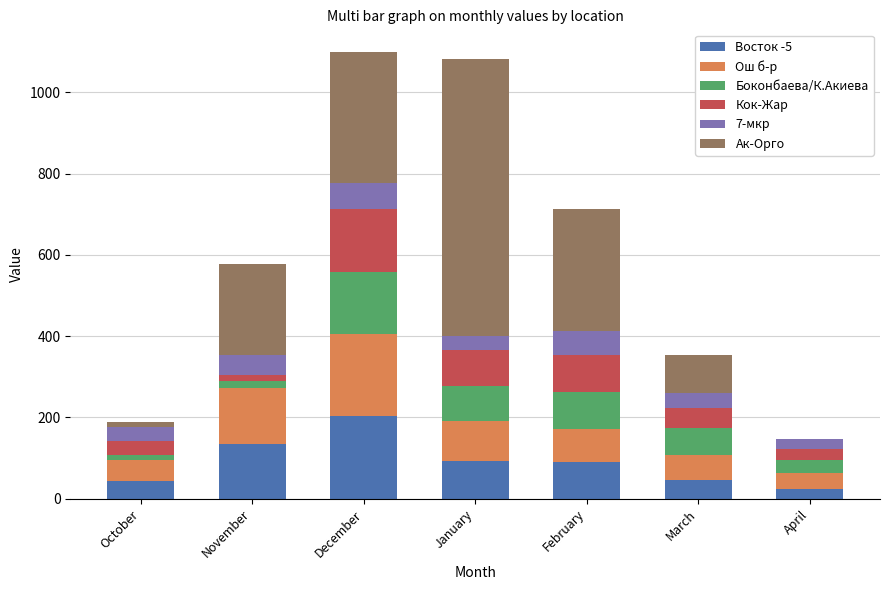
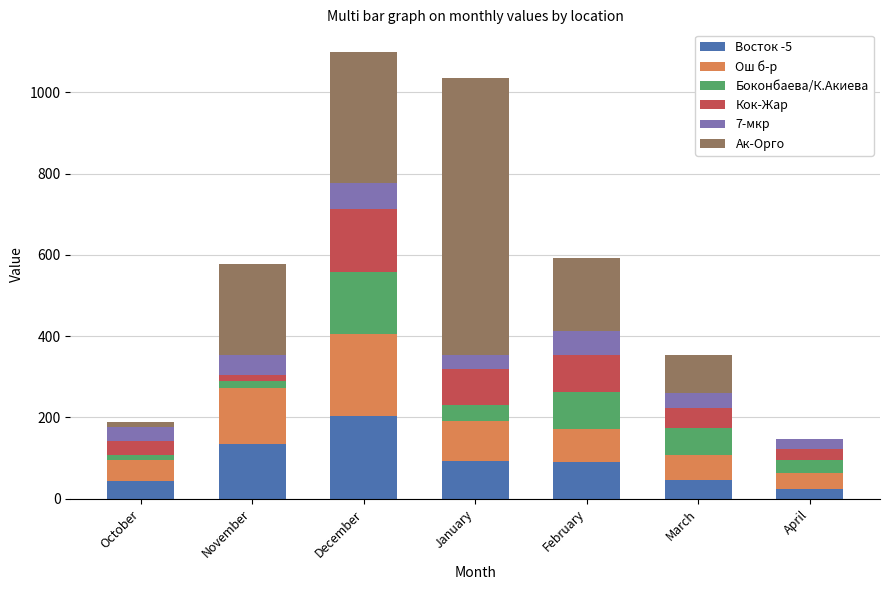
  {
    "Боконбаева/К.Акиева": {
      "October": 10,
      "November": 20,
      "December": 150,
-     "January": 90,
+     "January": 40,
      "February": 90,
      "March": 70,
      "April": 30
    },
    "Ак-Орго": {
      "October": 10,
      "November": 220,
      "December": 320,
      "January": 680,
-     "February": 300,
+     "February": 180,
      "March": 90,
      "April": 0
    }
  }
